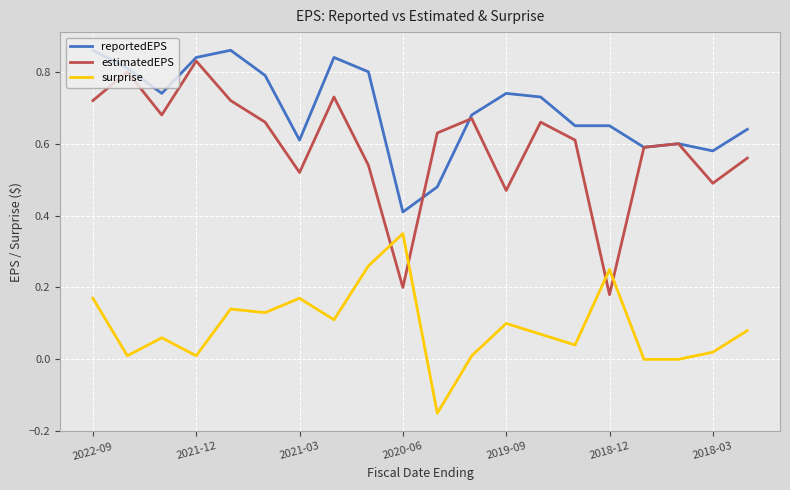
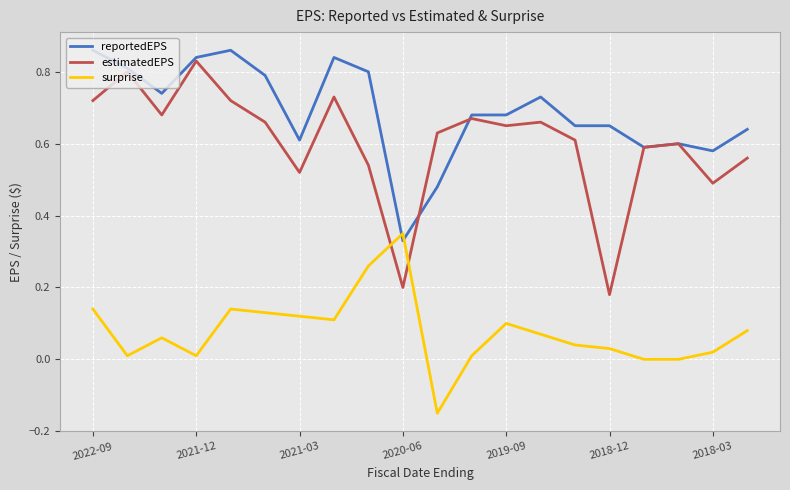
  {
    "reportedEPS": {
      "2021-12": 0.84,
      "2021-03": 0.61,
-     "2020-06": 0.41,
-     "2019-09": 0.74,
+     "2020-06": 0.33,
+     "2019-09": 0.68,
      "2018-12": 0.65,
      "2018-03": 0.58
    },
    "estimatedEPS": {
      "2022-09": 0.72,
      "2021-12": 0.83,
      "2021-03": 0.52,
      "2020-06": 0.20,
-     "2019-09": 0.47,
+     "2019-09": 0.65,
      "2018-12": 0.18,
      "2018-03": 0.49
    },
    "surprise": {
-     "2022-09": 0.17,
+     "2022-09": 0.14,
      "2021-12": 0.01,
-     "2021-03": 0.17,
+     "2021-03": 0.12,
      "2020-06": 0.35,
      "2019-09": 0.10,
-     "2018-12": 0.25,
+     "2018-12": 0.03,
      "2018-03": 0.02
    }
  }
